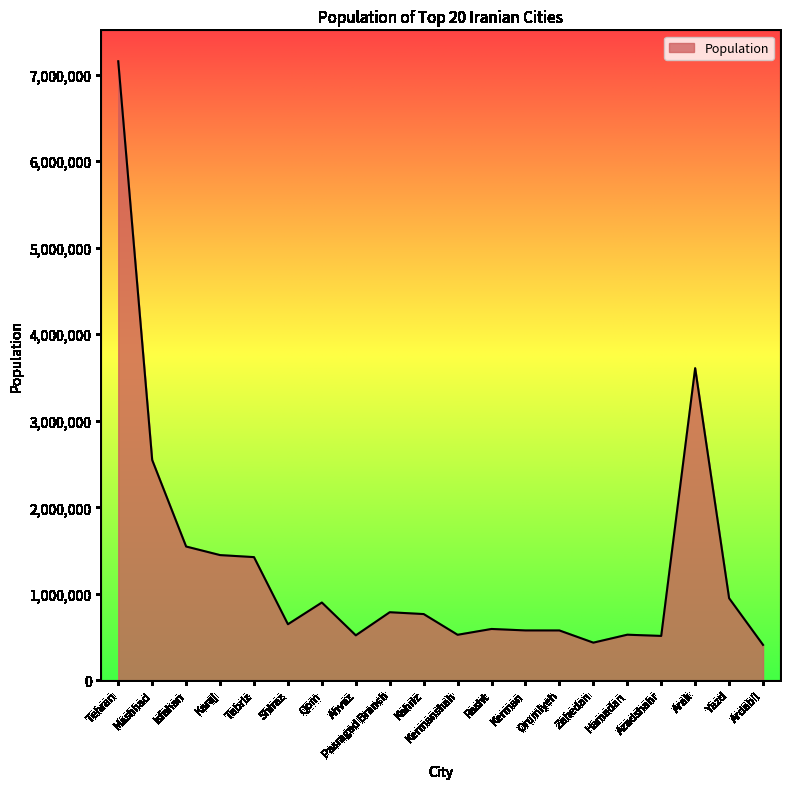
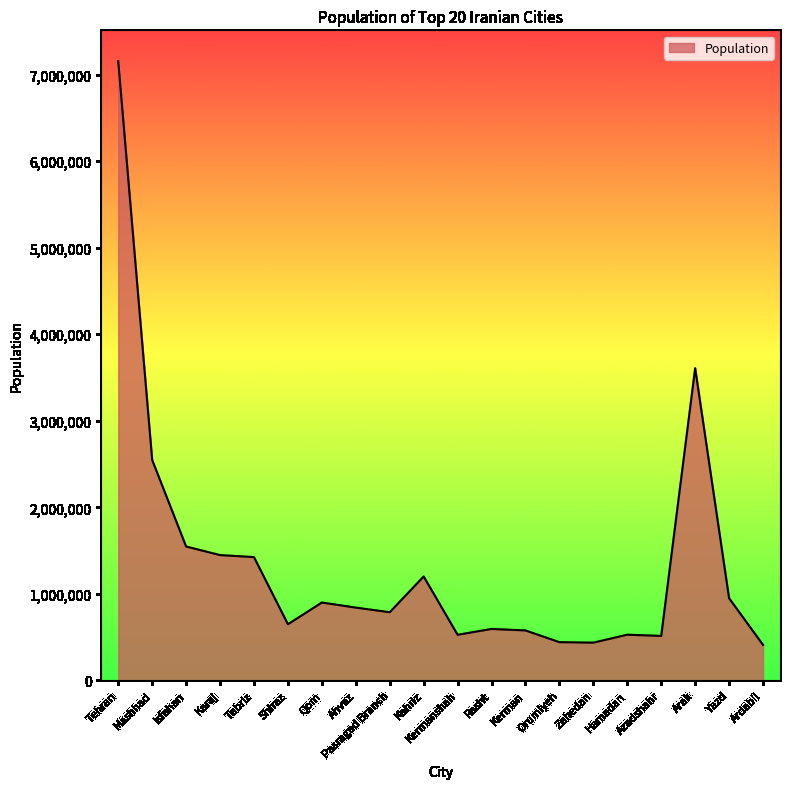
  {
    "Tehran": "7,200,000",
    "Mashhad": "2,500,000",
    "Isfahan": "1,500,000",
    "Karaj": "1,400,000",
    "Tabriz": "1,400,000",
    "Shiraz": "600,000",
    "Qom": "900,000",
-   "Ahvaz": "500,000",
+   "Ahvaz": "800,000",
    "Pasragad Branch": "800,000",
-   "Kahriz": "800,000",
+   "Kahriz": "1,200,000",
    "Kermanshah": "500,000",
    "Rasht": "600,000",
    "Kerman": "600,000",
-   "Orumiyeh": "600,000",
+   "Orumiyeh": "400,000",
    "Zahedan": "400,000",
    "Hamadan": "500,000",
    "Azadshahr": "500,000",
    "Arak": "3,600,000",
    "Yazd": "900,000",
    "Ardabil": "400,000"
  }
